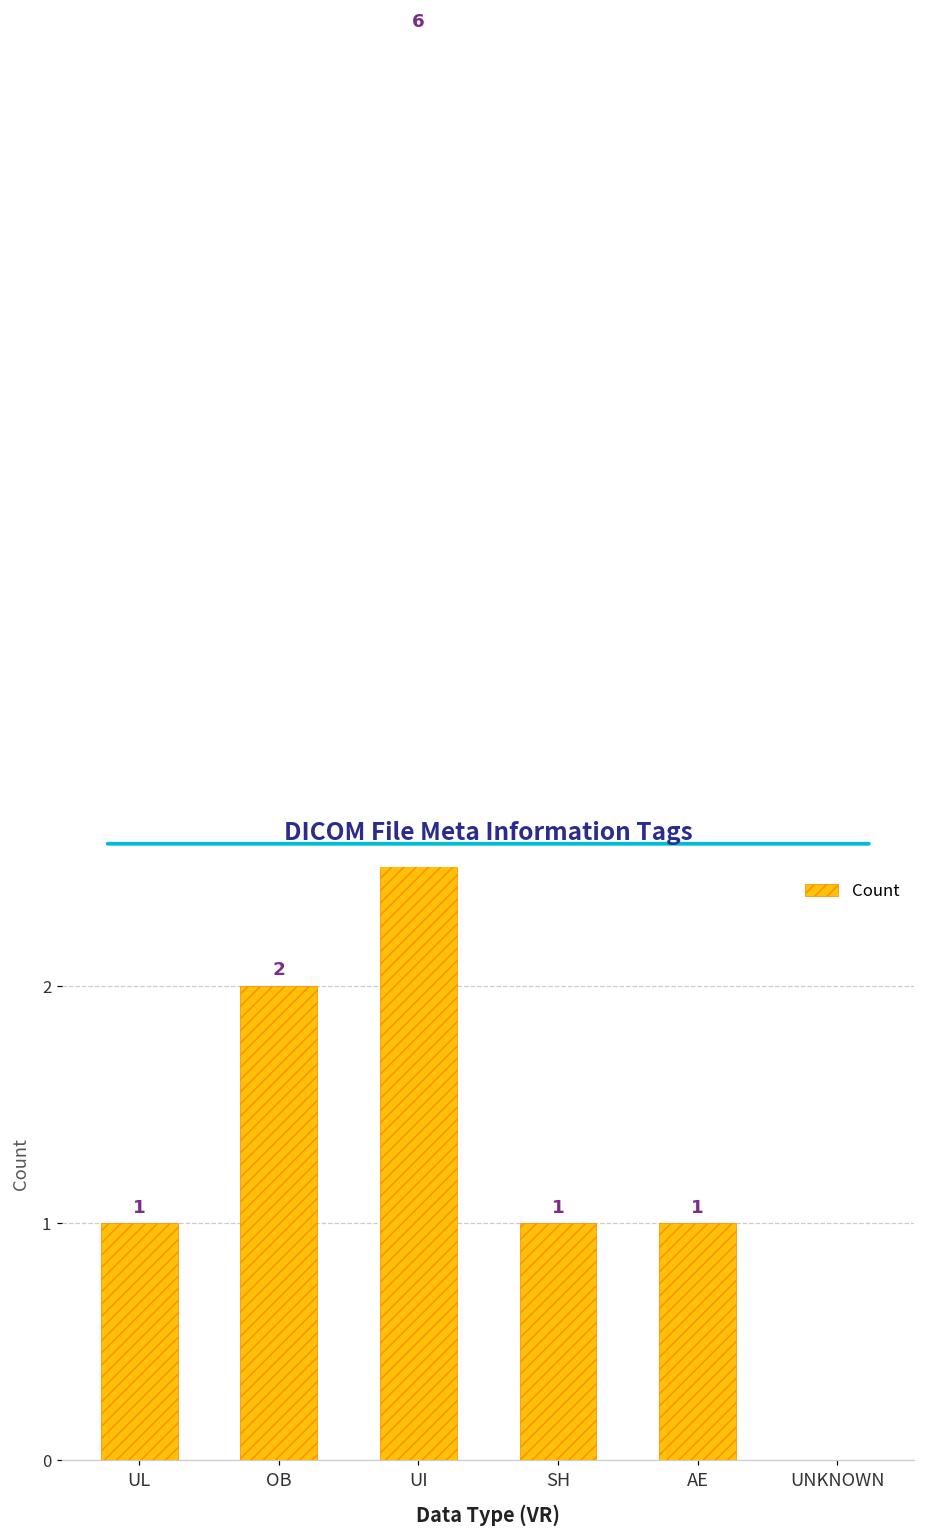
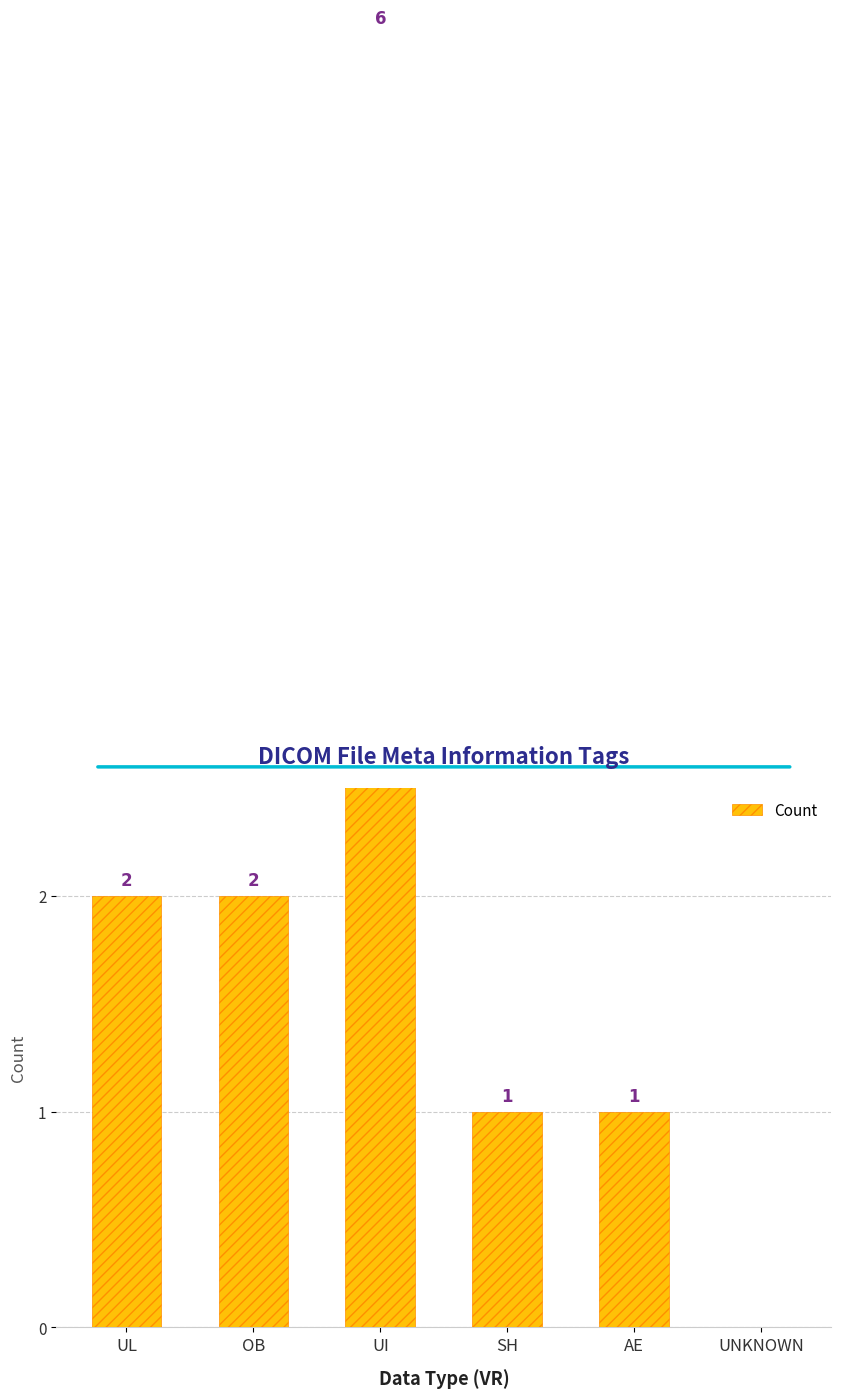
  {
-   "UL": 1,
+   "UL": 2,
    "OB": 2,
    "SH": 1,
    "AE": 1
  }
